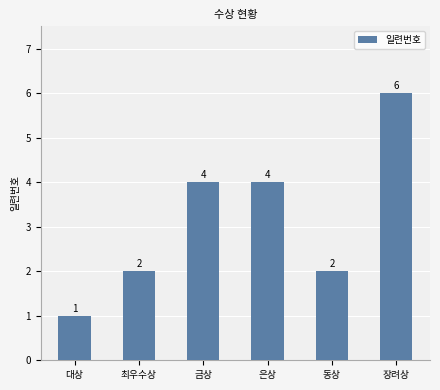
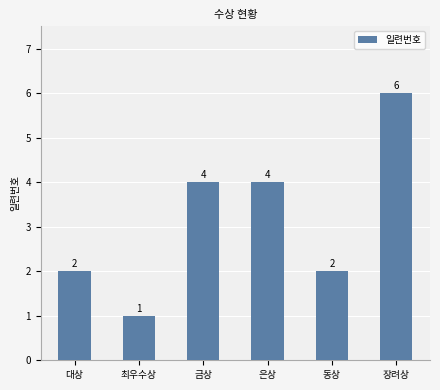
  {
-   "대상": 1,
-   "최우수상": 2,
+   "대상": 2,
+   "최우수상": 1,
    "금상": 4,
    "은상": 4,
    "동상": 2,
    "장려상": 6
  }
